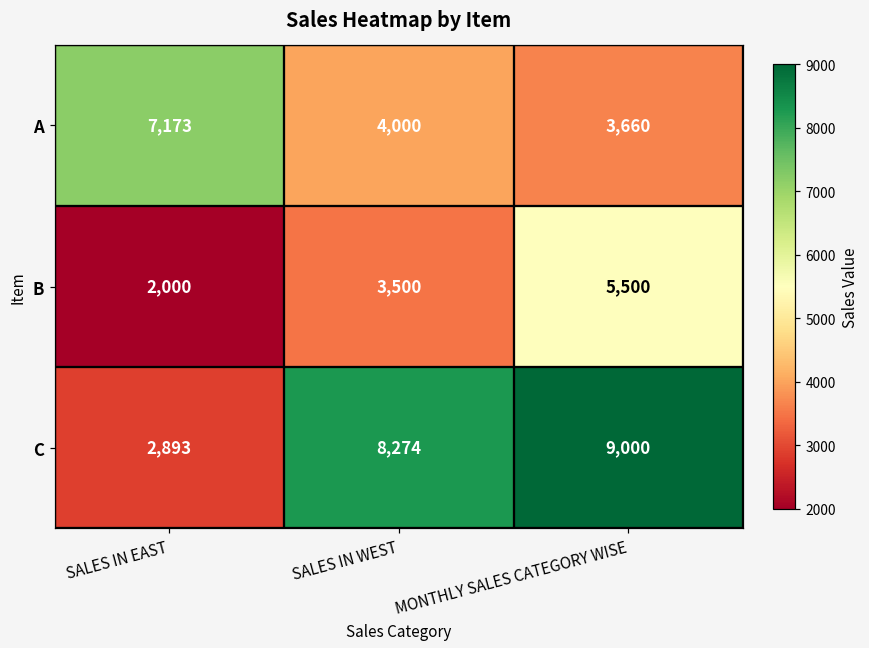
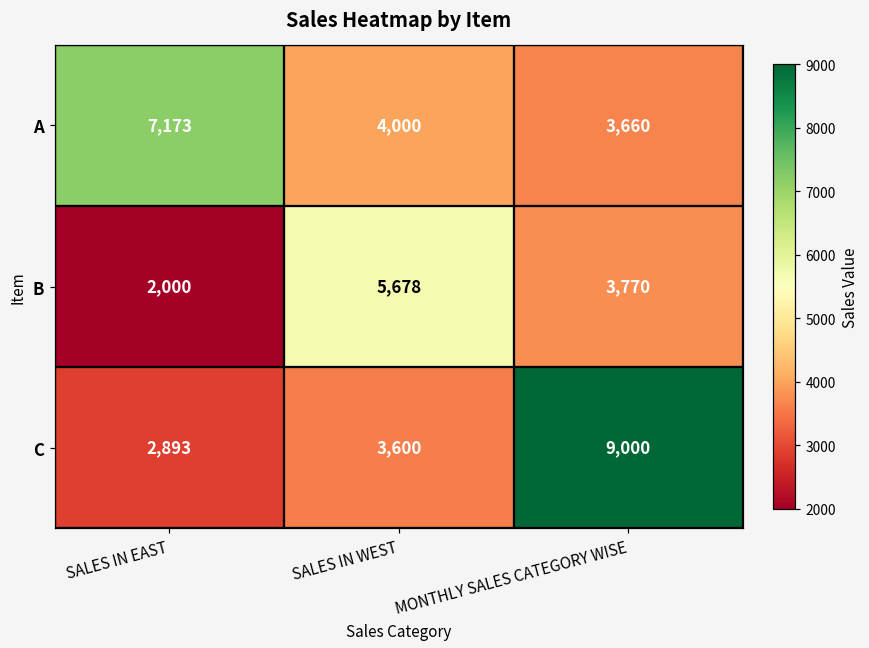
  {
    "A": {
      "SALES IN EAST": "7,173",
      "SALES IN WEST": "4,000",
      "MONTHLY SALES CATEGORY WISE": "3,660"
    },
    "B": {
      "SALES IN EAST": "2,000",
-     "SALES IN WEST": "3,500",
-     "MONTHLY SALES CATEGORY WISE": "5,500"
+     "SALES IN WEST": "5,678",
+     "MONTHLY SALES CATEGORY WISE": "3,770"
    },
    "C": {
      "SALES IN EAST": "2,893",
-     "SALES IN WEST": "8,274",
+     "SALES IN WEST": "3,600",
      "MONTHLY SALES CATEGORY WISE": "9,000"
    }
  }
